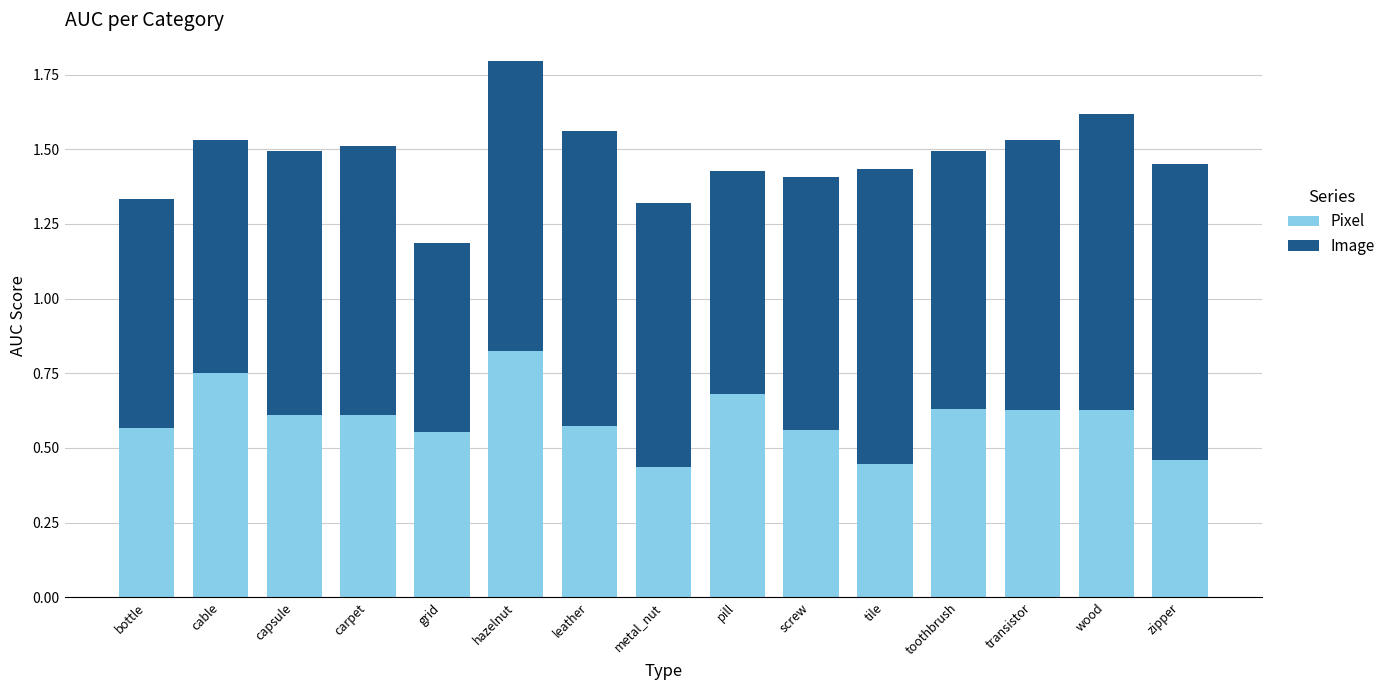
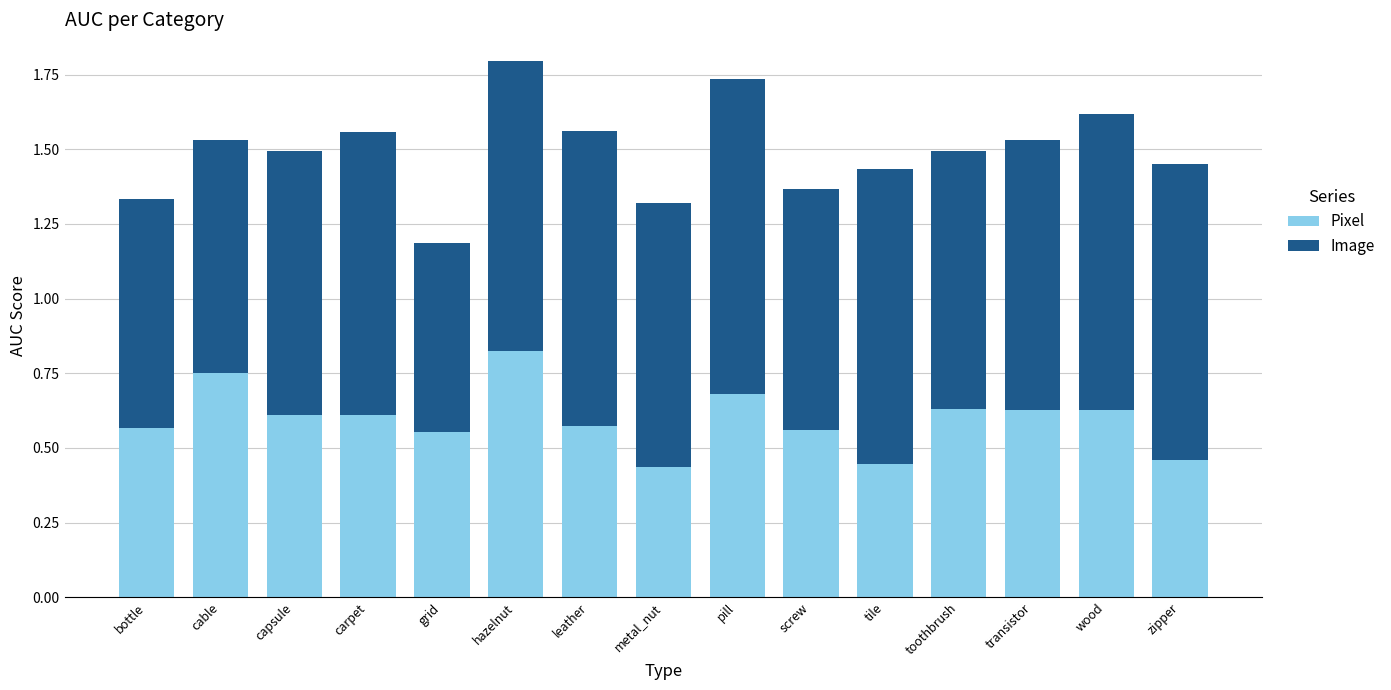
  {
    "Pixel": {
      "bottle": 0.57,
      "cable": 0.75,
      "capsule": 0.61,
      "carpet": 0.61,
      "grid": 0.55,
      "hazelnut": 0.82,
      "leather": 0.57,
      "metal_nut": 0.44,
      "pill": 0.68,
      "screw": 0.56,
      "tile": 0.45,
      "toothbrush": 0.63,
      "transistor": 0.63,
      "wood": 0.63,
      "zipper": 0.46
    },
    "Image": {
      "bottle": 0.77,
      "cable": 0.78,
      "capsule": 0.88,
-     "carpet": 0.90,
+     "carpet": 0.95,
      "grid": 0.63,
      "hazelnut": 0.97,
      "leather": 0.99,
      "metal_nut": 0.88,
-     "pill": 0.75,
-     "screw": 0.85,
+     "pill": 1.05,
+     "screw": 0.81,
      "tile": 0.99,
      "toothbrush": 0.87,
      "transistor": 0.90,
      "wood": 0.99,
      "zipper": 0.99
    }
  }
